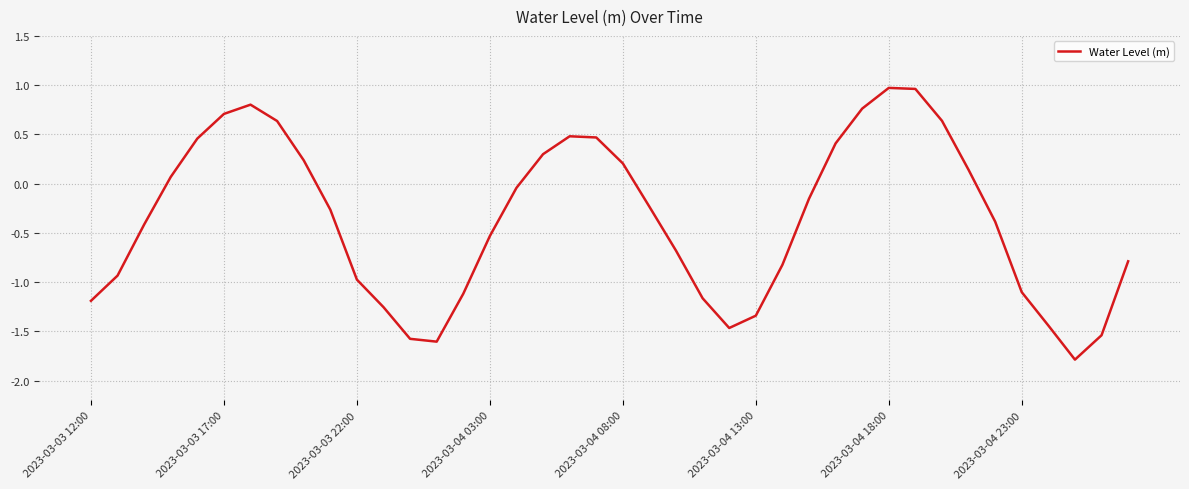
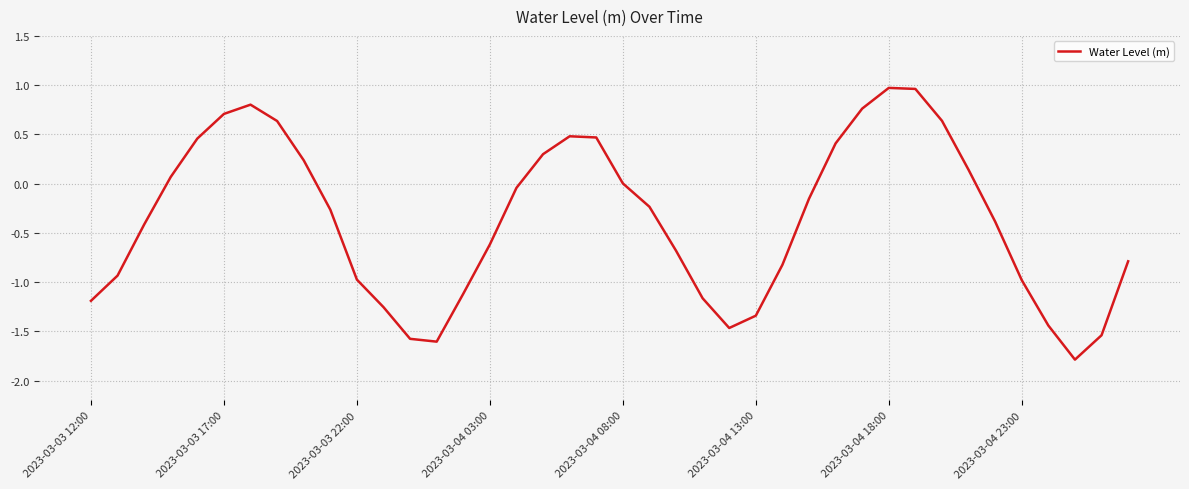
  {
    "2023-03-03 12:00": -1.2,
    "2023-03-03 17:00": 0.7,
    "2023-03-03 22:00": -1.0,
-   "2023-03-04 03:00": -0.5,
-   "2023-03-04 08:00": 0.2,
+   "2023-03-04 03:00": -0.6,
+   "2023-03-04 08:00": 0.0,
    "2023-03-04 13:00": -1.3,
    "2023-03-04 18:00": 1.0,
-   "2023-03-04 23:00": -1.1
+   "2023-03-04 23:00": -1.0
  }
